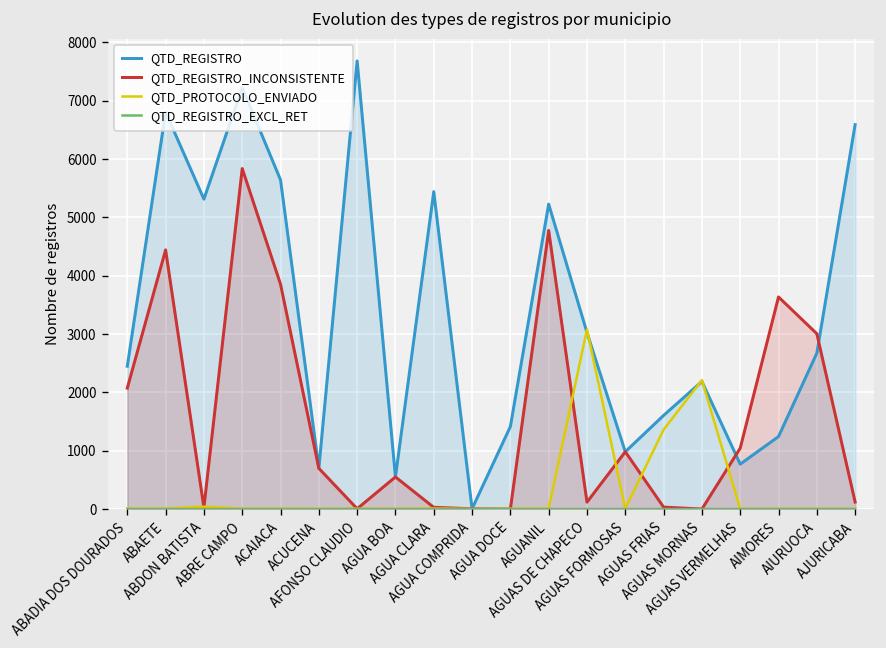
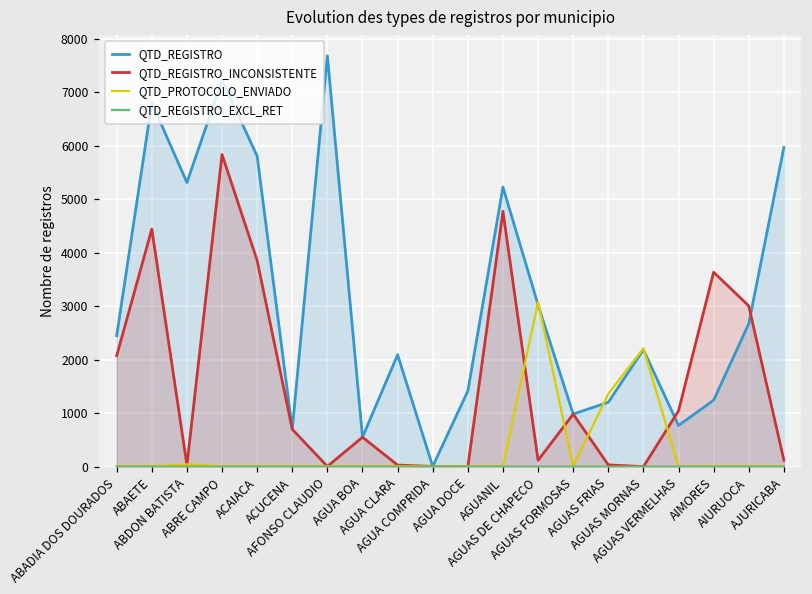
  {
    "QTD_REGISTRO": {
      "ABADIA DOS DOURADOS": 2400,
      "ABDON BATISTA": 5300,
-     "ACAIACA": 5600,
+     "ACAIACA": 5800,
      "AFONSO CLAUDIO": 7700,
-     "AGUA CLARA": 5400,
+     "AGUA CLARA": 2100,
      "AGUA DOCE": 1400,
      "AGUANIL": 5200,
-     "AGUAS FRIAS": 1600,
+     "AGUAS FRIAS": 1200,
      "AGUAS VERMELHAS": 800,
      "AIMORES": 1200,
      "AIURUOCA": 2700,
-     "AJURICABA": 6600
+     "AJURICABA": 6000
    },
    "QTD_REGISTRO_INCONSISTENTE": {
      "ABADIA DOS DOURADOS": 2100,
      "ABAETE": 4400,
      "ABRE CAMPO": 5800,
      "ACAIACA": 3900,
      "AGUANIL": 4800,
      "AGUAS DE CHAPECO": 100,
      "AGUAS VERMELHAS": 1000,
      "AIMORES": 3600,
      "AIURUOCA": 3000,
      "AJURICABA": 100
    },
    "QTD_PROTOCOLO_ENVIADO": {
      "AGUAS FRIAS": 1400
    },
    "QTD_REGISTRO_EXCL_RET": {
      "AGUAS DE CHAPECO": 0
    }
  }
